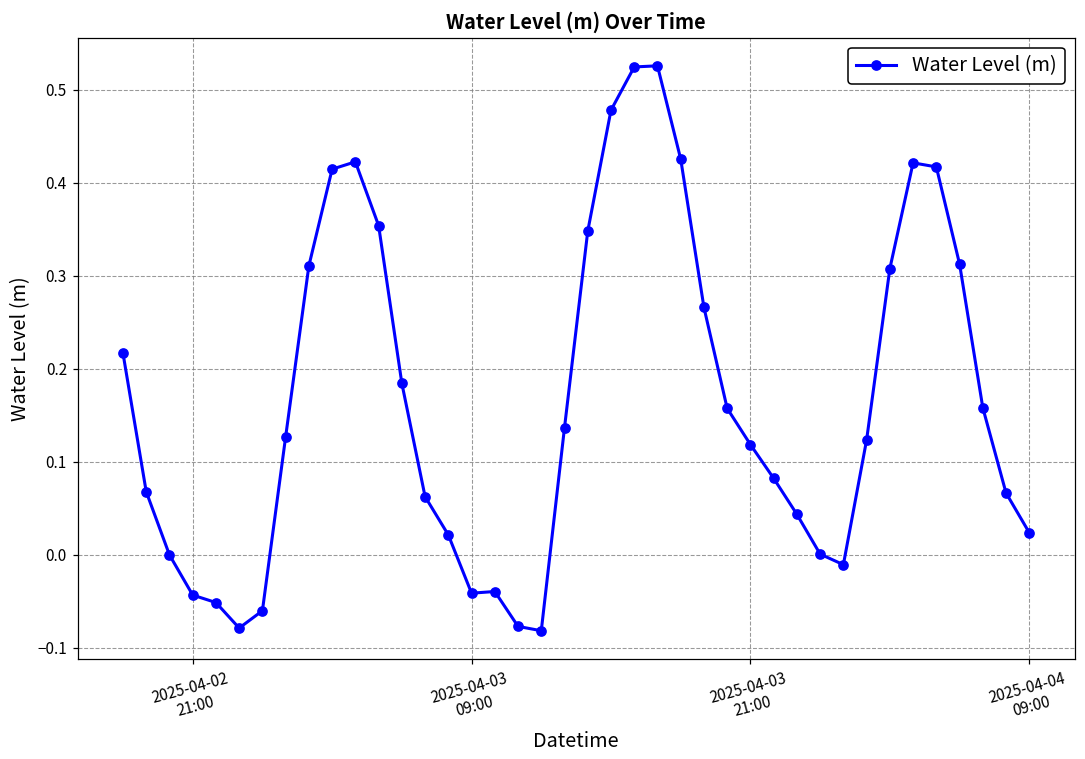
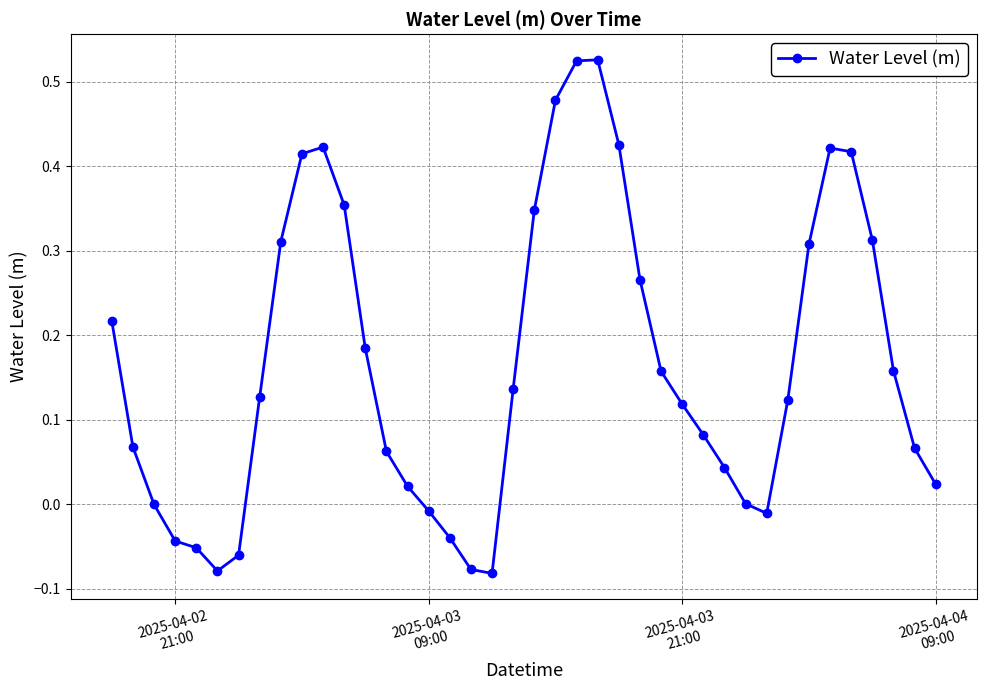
  {
    "2025-04-02 21:00": -0.04,
-   "2025-04-03 09:00": -0.04,
+   "2025-04-03 09:00": -0.01,
    "2025-04-03 21:00": 0.12,
    "2025-04-04 09:00": 0.02
  }
